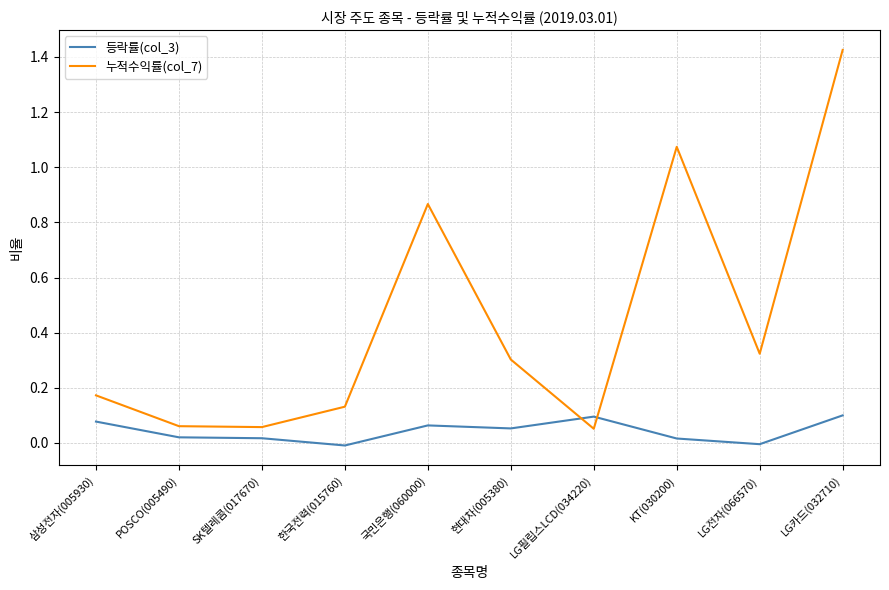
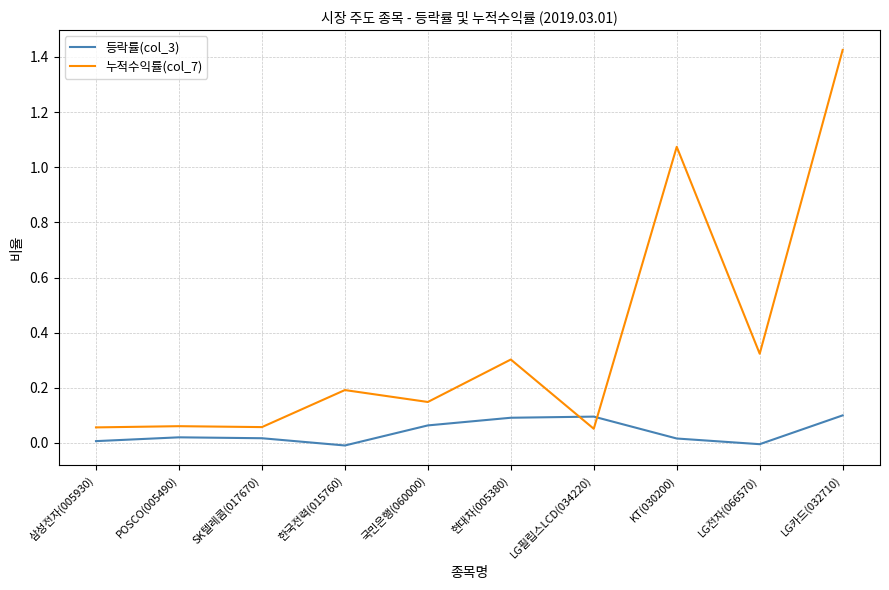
  {
    "등락률(col_3)": {
-     "삼성전자(005930)": 0.08,
+     "삼성전자(005930)": 0.01,
      "POSCO(005490)": 0.02,
      "SK텔레콤(017670)": 0.02,
      "한국전력(015760)": -0.01,
      "국민은행(060000)": 0.06,
-     "현대차(005380)": 0.05,
+     "현대차(005380)": 0.09,
      "LG필립스LCD(034220)": 0.10,
      "KT(030200)": 0.02,
      "LG전자(066570)": 0.00,
      "LG카드(032710)": 0.10
    },
    "누적수익률(col_7)": {
-     "삼성전자(005930)": 0.17,
+     "삼성전자(005930)": 0.06,
      "POSCO(005490)": 0.06,
      "SK텔레콤(017670)": 0.06,
-     "한국전력(015760)": 0.13,
-     "국민은행(060000)": 0.87,
+     "한국전력(015760)": 0.19,
+     "국민은행(060000)": 0.15,
      "현대차(005380)": 0.30,
      "LG필립스LCD(034220)": 0.05,
      "KT(030200)": 1.07,
      "LG전자(066570)": 0.32,
      "LG카드(032710)": 1.43
    }
  }
